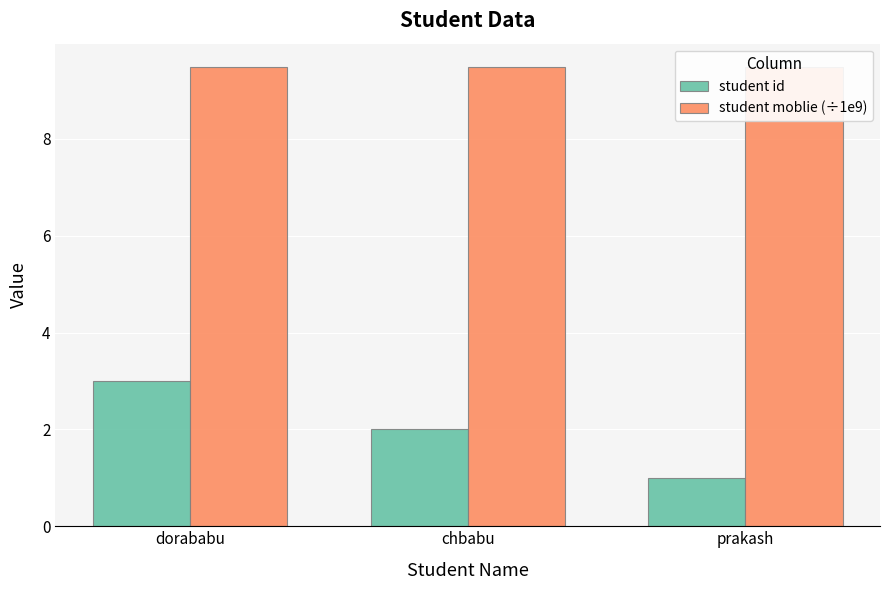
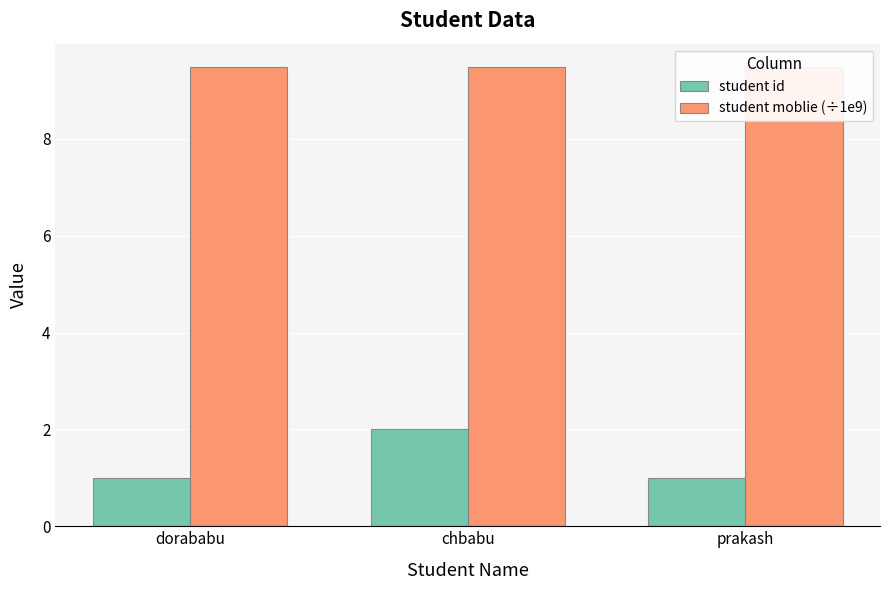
  {
    "student id": {
-     "dorababu": 3,
+     "dorababu": 1,
      "chbabu": 2,
      "prakash": 1
    },
    "student moblie (÷1e9)": {
      "dorababu": 9.5,
      "chbabu": 9.5
    }
  }
